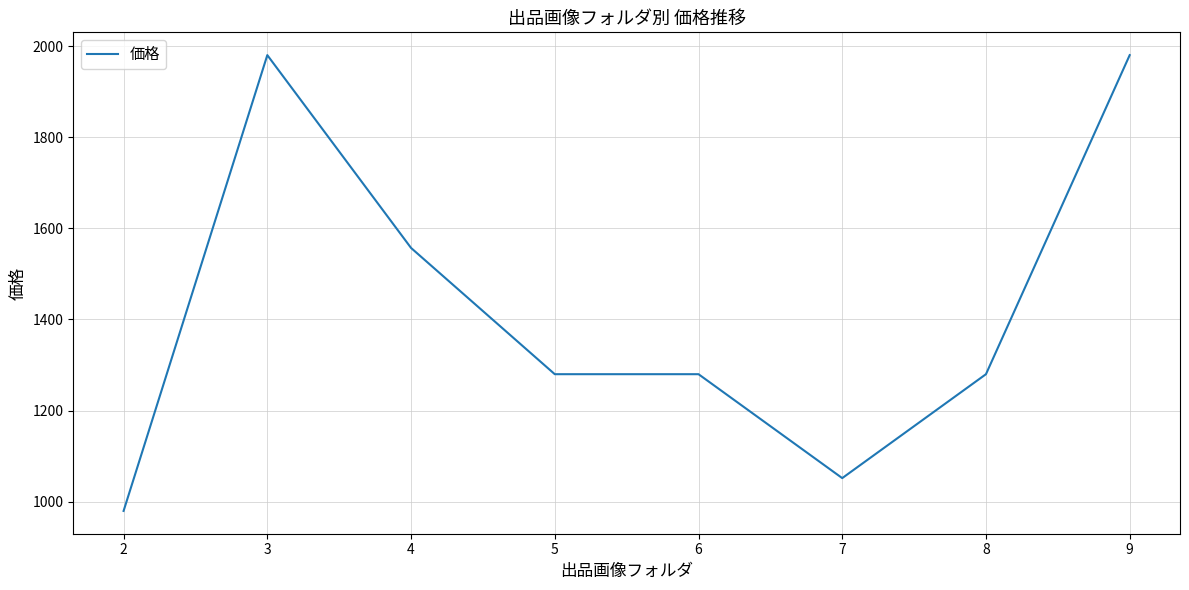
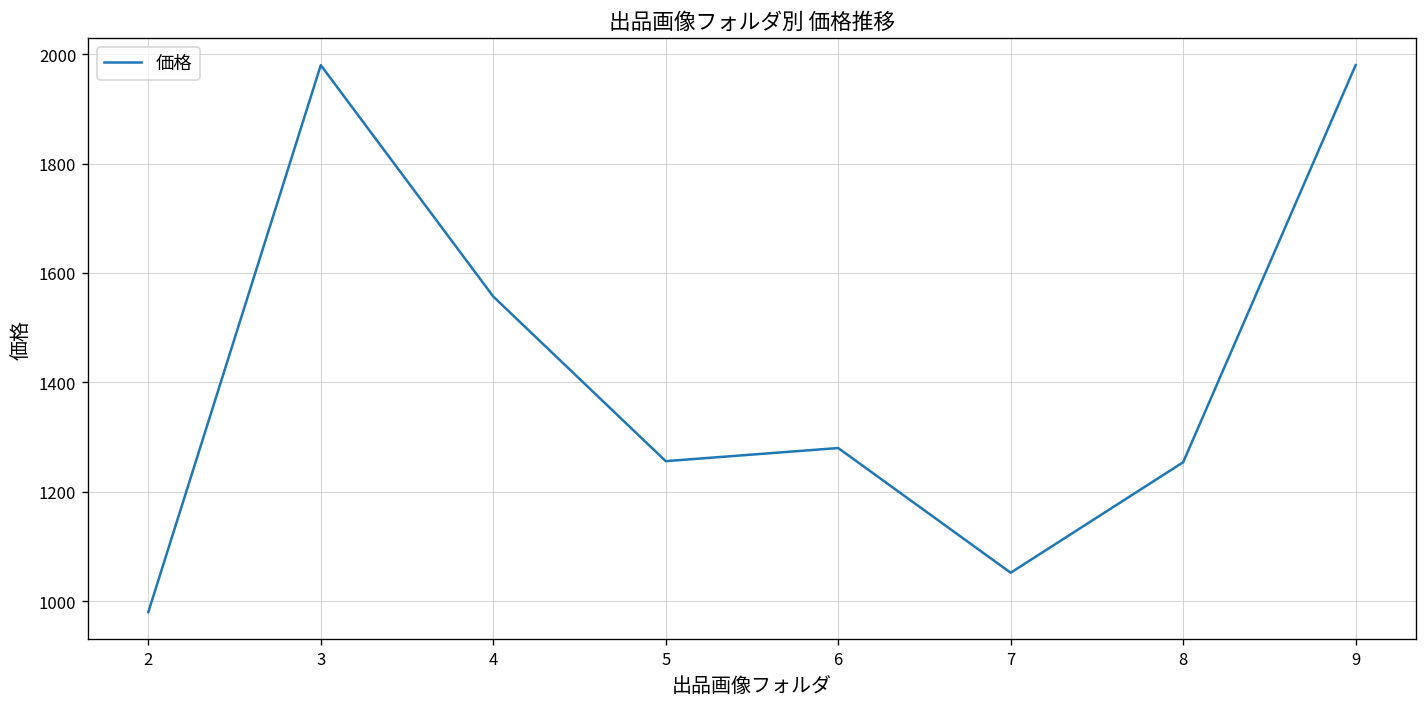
  {
    "2": 980,
    "3": 1980,
    "4": 1560,
-   "5": 1280,
+   "5": 1260,
    "6": 1280,
    "7": 1050,
-   "8": 1280,
+   "8": 1250,
    "9": 1980
  }
